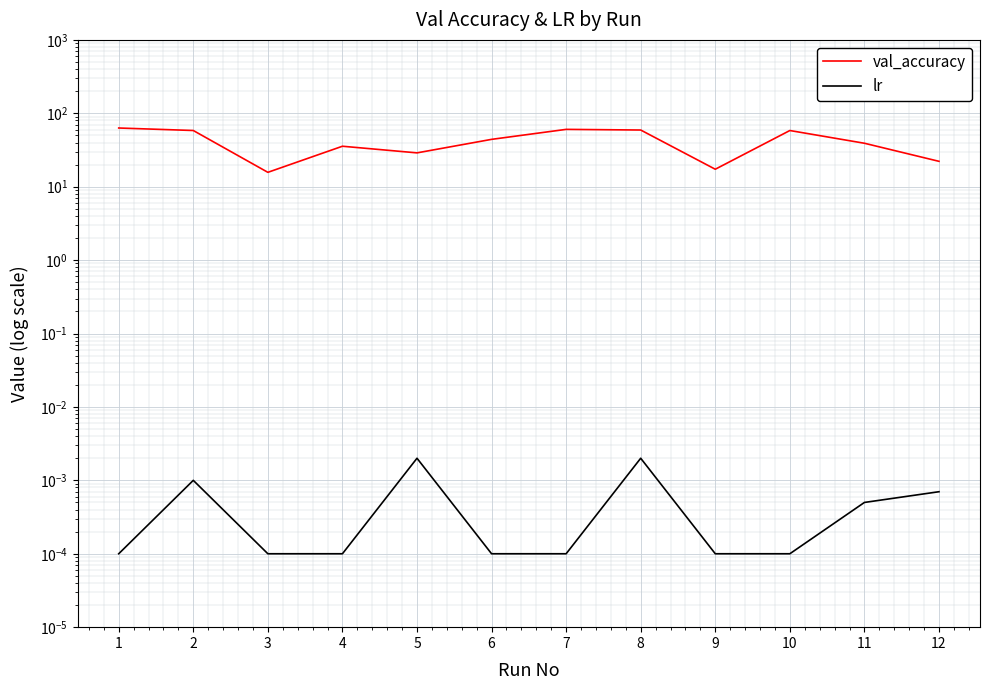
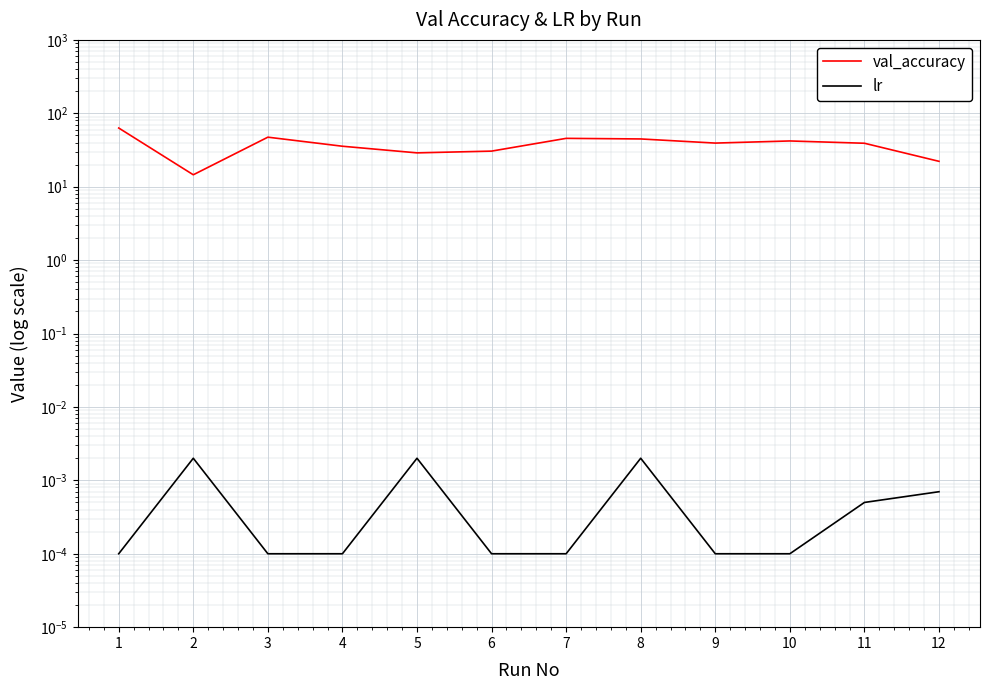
  {
    "val_accuracy": {
      "1": 60,
-     "2": 60,
-     "3": 16,
+     "2": 15,
+     "3": 50,
      "4": 40,
      "5": 29,
-     "6": 40,
-     "7": 60,
-     "8": 60,
-     "9": 17,
-     "10": 60,
+     "6": 31,
+     "7": 50,
+     "8": 40,
+     "9": 40,
+     "10": 40,
      "11": 40,
      "12": 22
    },
    "lr": {
      "1": 0.00010,
-     "2": 0.001,
+     "2": 0.002,
      "3": 0.00010,
      "4": 0.00010,
      "5": 0.002,
      "6": 0.00010,
      "7": 0.00010,
      "8": 0.002,
      "9": 0.00010,
      "10": 0.00010,
      "11": 0.0005,
      "12": 0.0007
    }
  }
